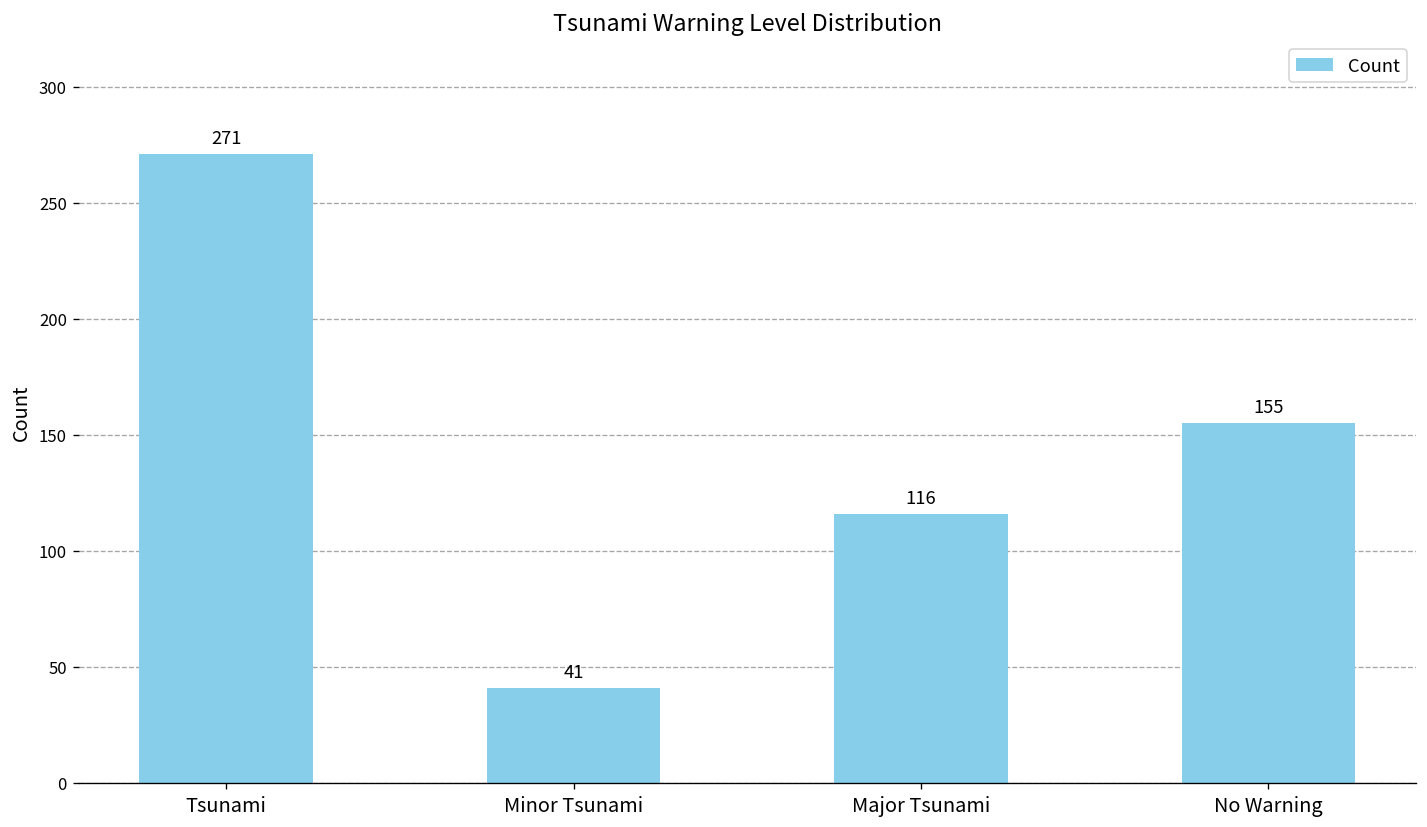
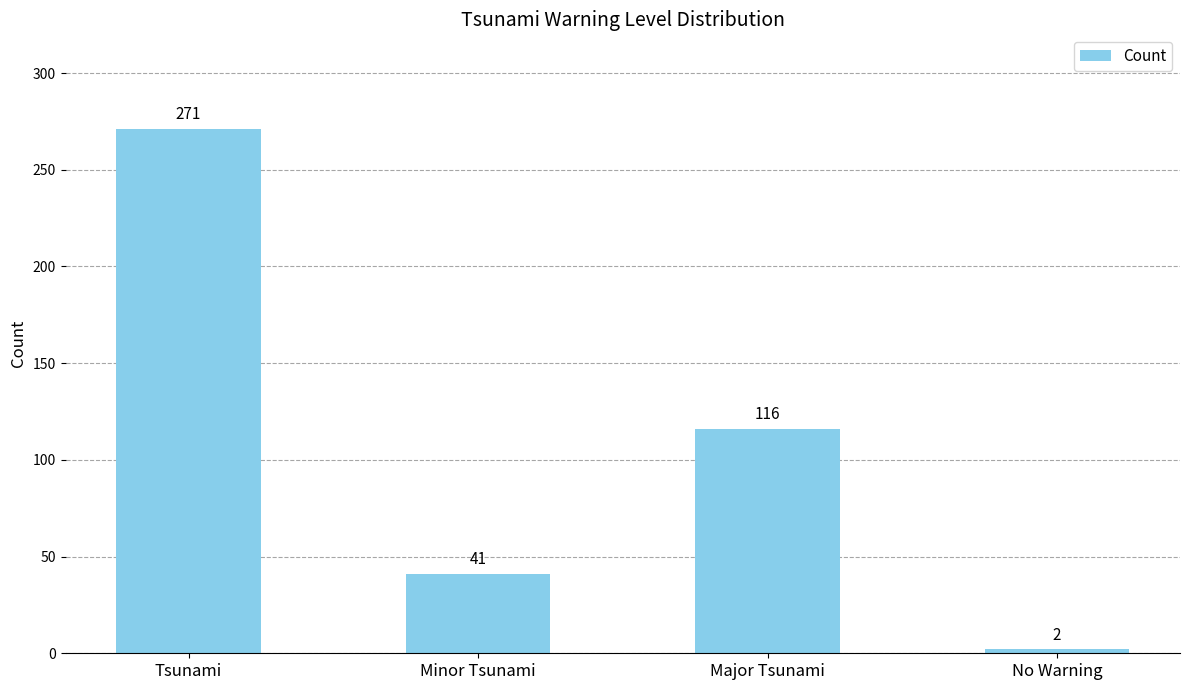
  {
    "Tsunami": 271,
    "Minor Tsunami": 41,
    "Major Tsunami": 116,
-   "No Warning": 155
+   "No Warning": 2
  }
